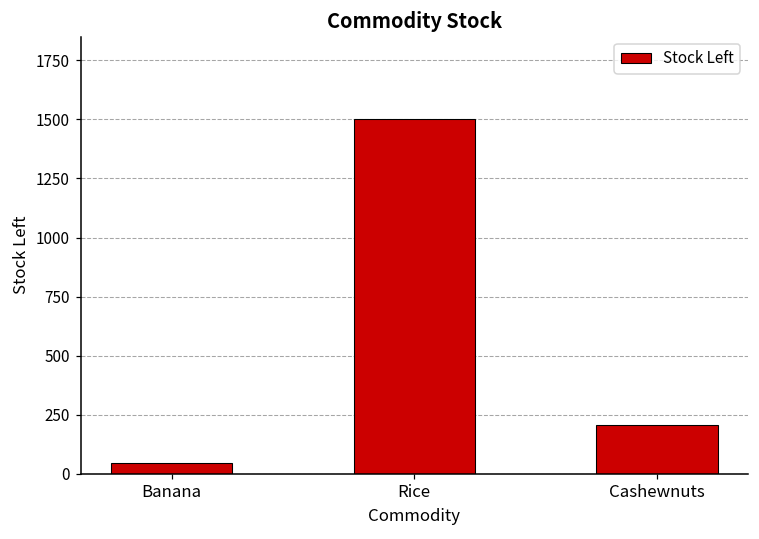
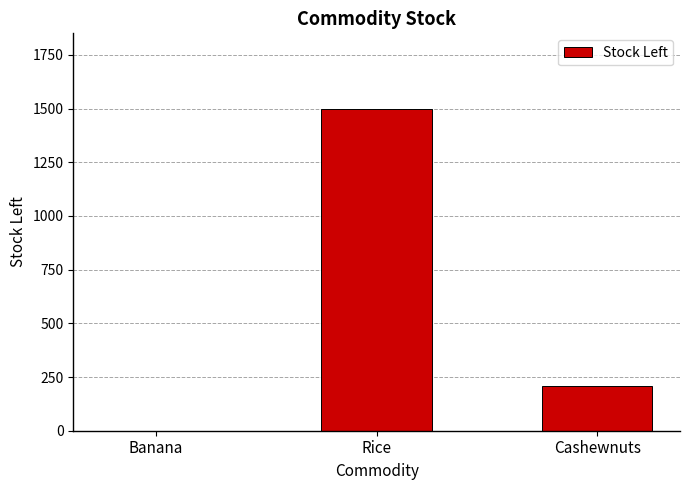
  {
-   "Banana": 40,
+   "Banana": 0,
    "Rice": 1500,
    "Cashewnuts": 210
  }
